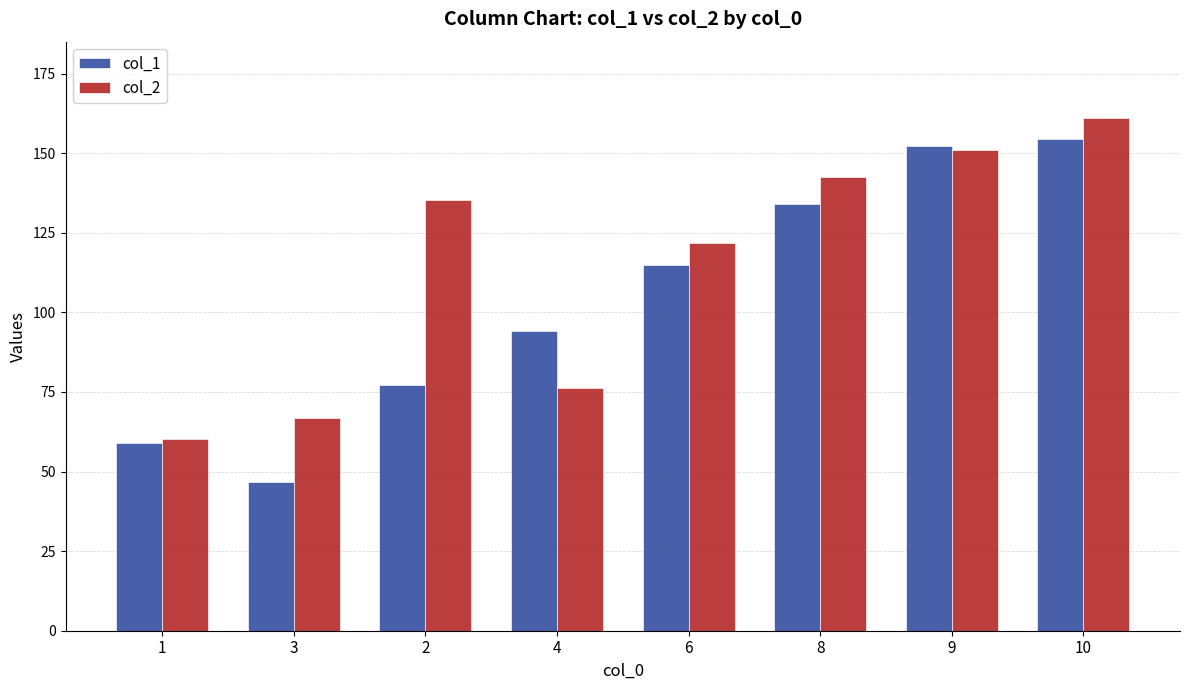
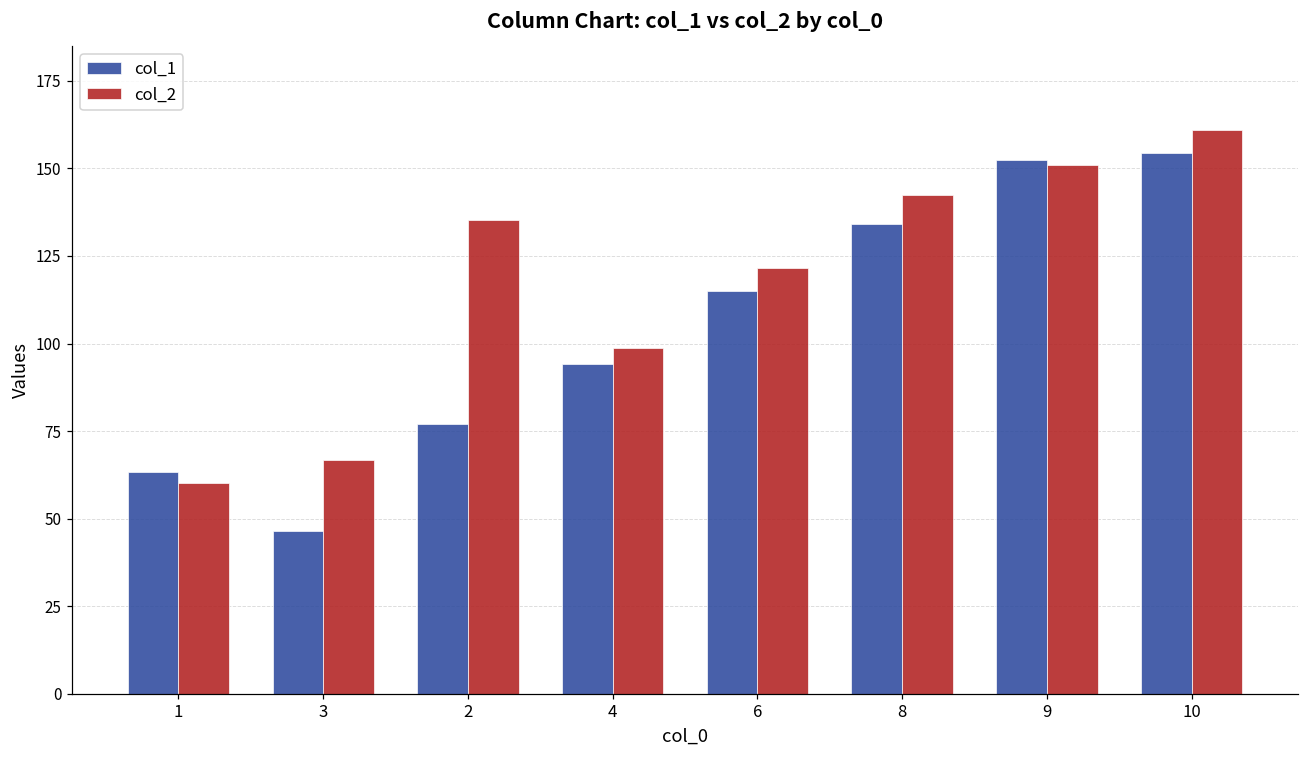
  {
    "col_1": {
-     "1": 59,
+     "1": 63,
      "3": 47,
      "2": 77,
      "4": 94,
      "6": 115,
      "8": 134,
      "9": 152,
      "10": 154
    },
    "col_2": {
      "1": 60,
      "3": 67,
      "2": 135,
-     "4": 76,
+     "4": 99,
      "6": 122,
      "8": 142,
      "9": 151,
      "10": 161
    }
  }
